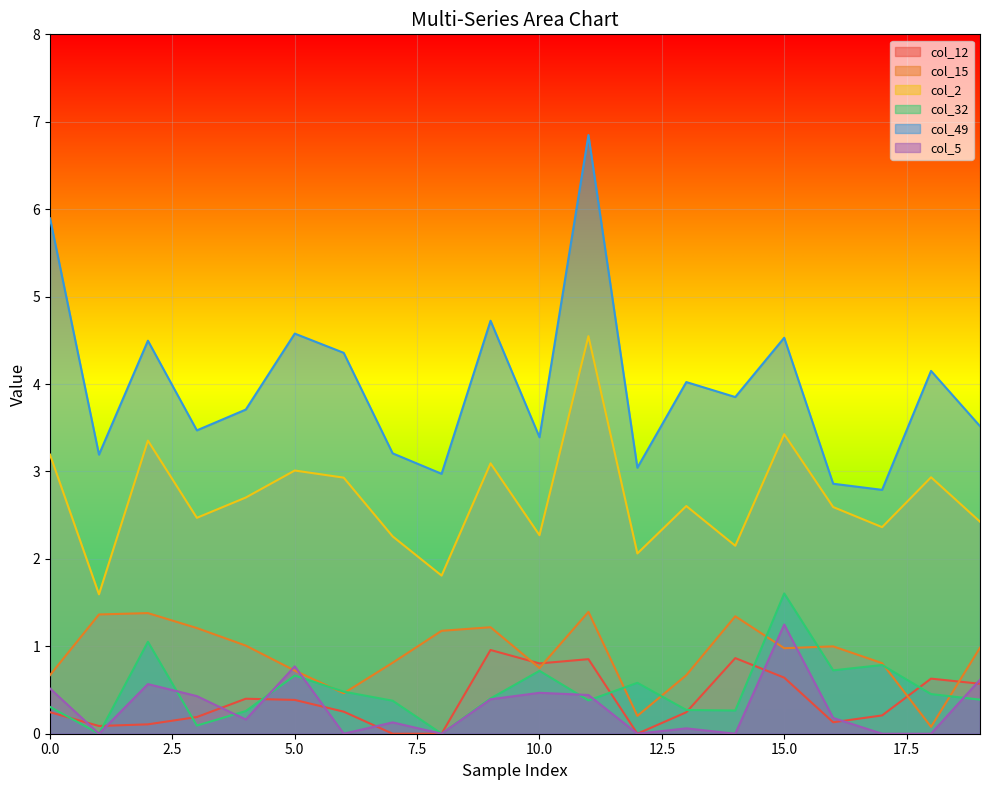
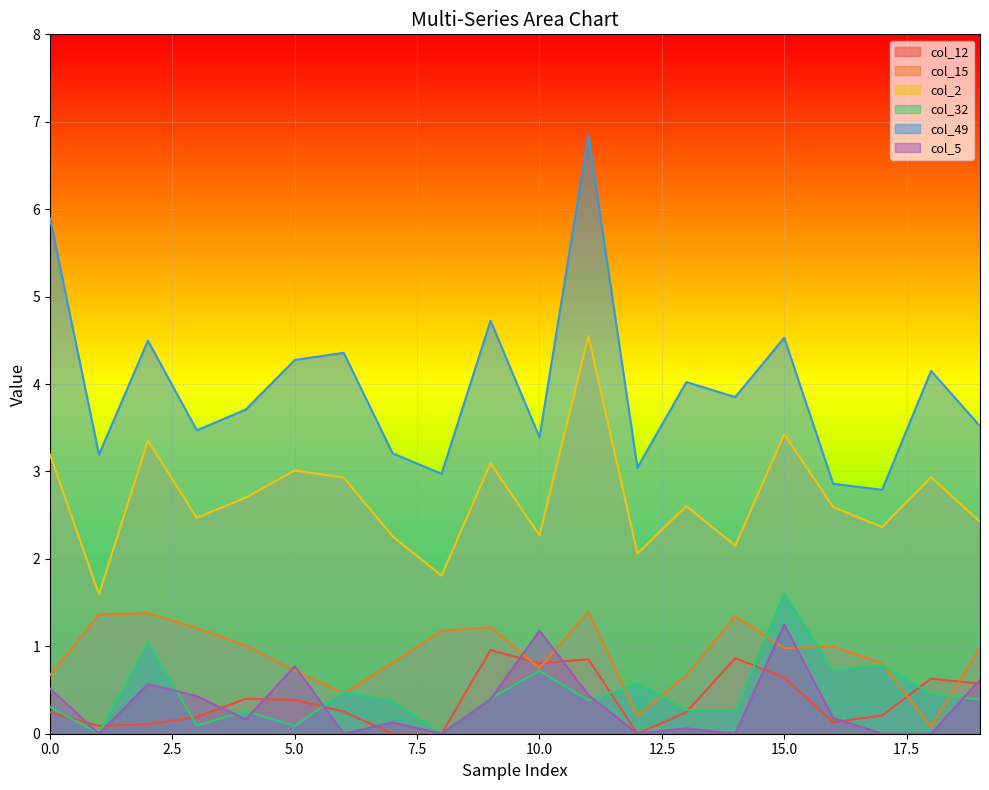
  {
    "col_32": {
      "0.0": 0.3,
-     "5.0": 0.7,
+     "5.0": 0.1,
      "10.0": 0.7,
      "15.0": 1.6
    },
    "col_49": {
      "0.0": 5.9,
-     "5.0": 4.6,
+     "5.0": 4.3,
      "10.0": 3.4,
      "15.0": 4.5
    },
    "col_5": {
      "0.0": 0.5,
      "5.0": 0.8,
-     "10.0": 0.5,
+     "10.0": 1.2,
      "15.0": 1.2
    }
  }
